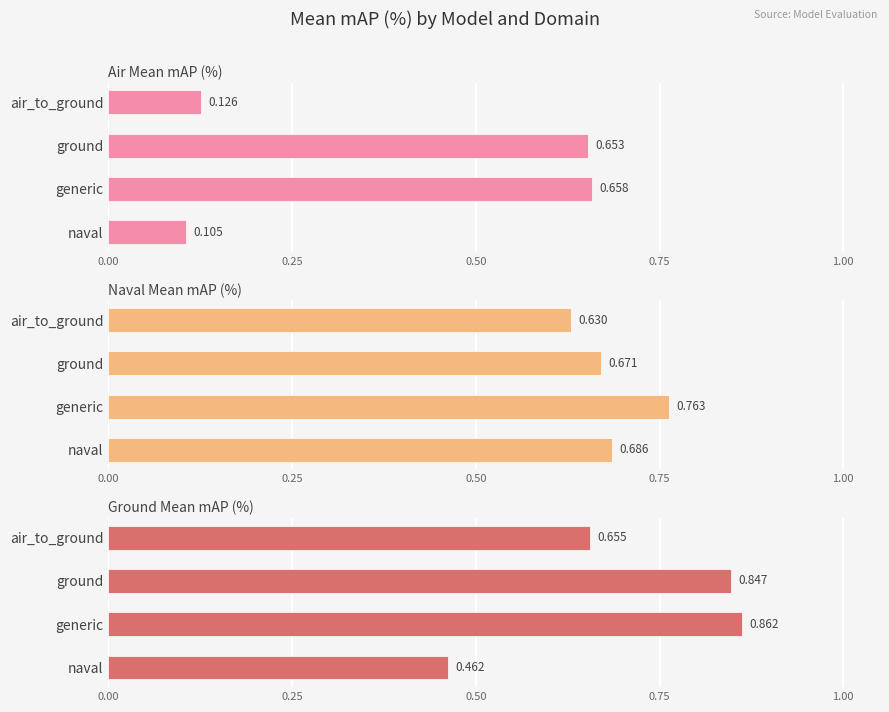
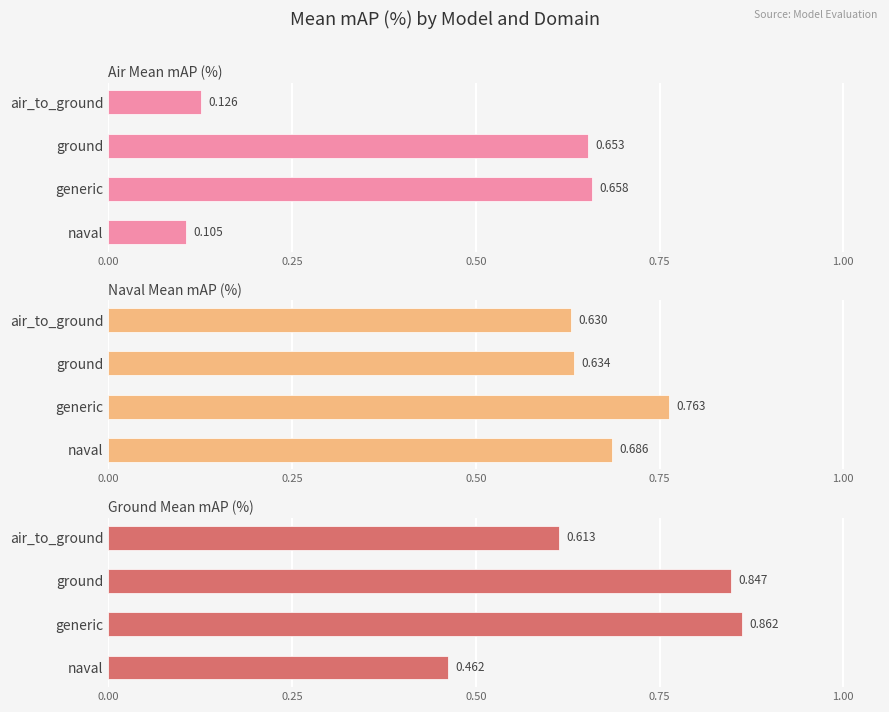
  {
    "Air Mean mAP (%)": {
      "air_to_ground": 0.126,
      "ground": 0.653,
      "generic": 0.658,
      "naval": 0.105
    },
    "Naval Mean mAP (%)": {
      "air_to_ground": 0.630,
-     "ground": 0.671,
+     "ground": 0.634,
      "generic": 0.763,
      "naval": 0.686
    },
    "Ground Mean mAP (%)": {
-     "air_to_ground": 0.655,
+     "air_to_ground": 0.613,
      "ground": 0.847,
      "generic": 0.862,
      "naval": 0.462
    }
  }
